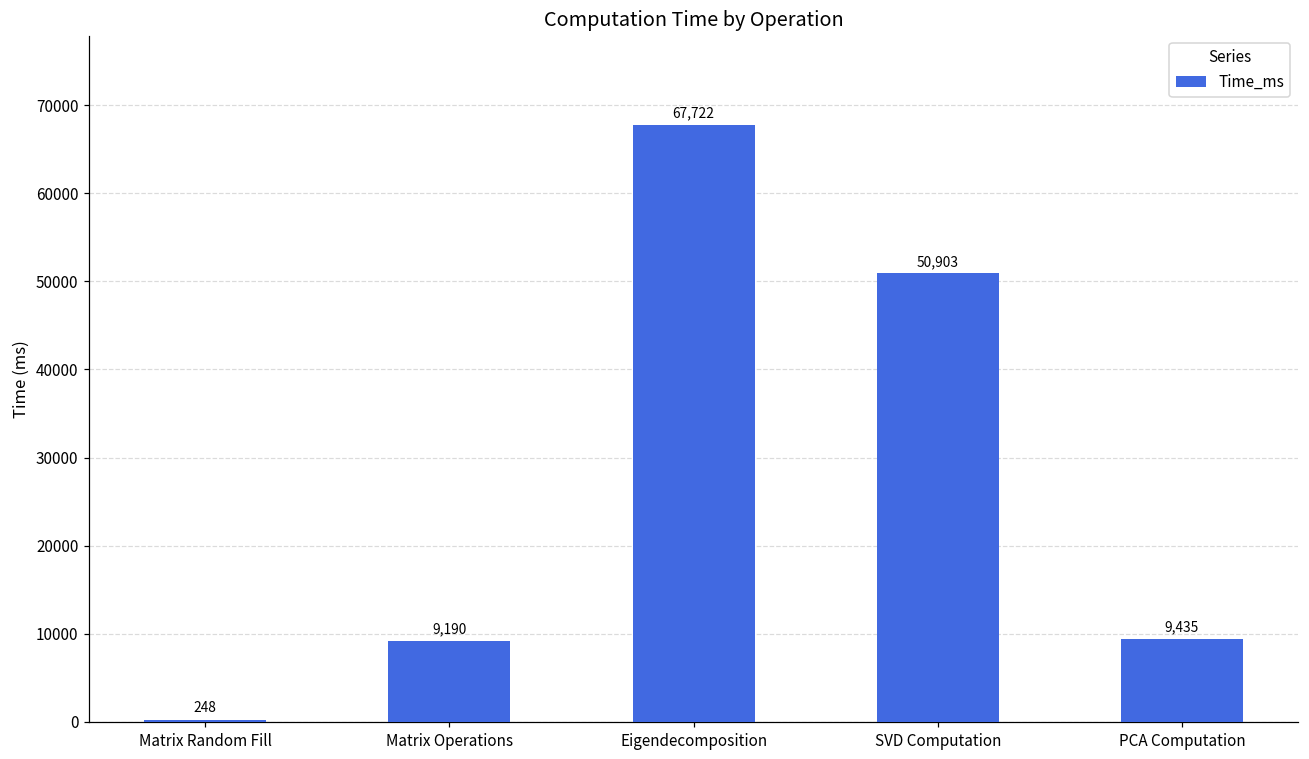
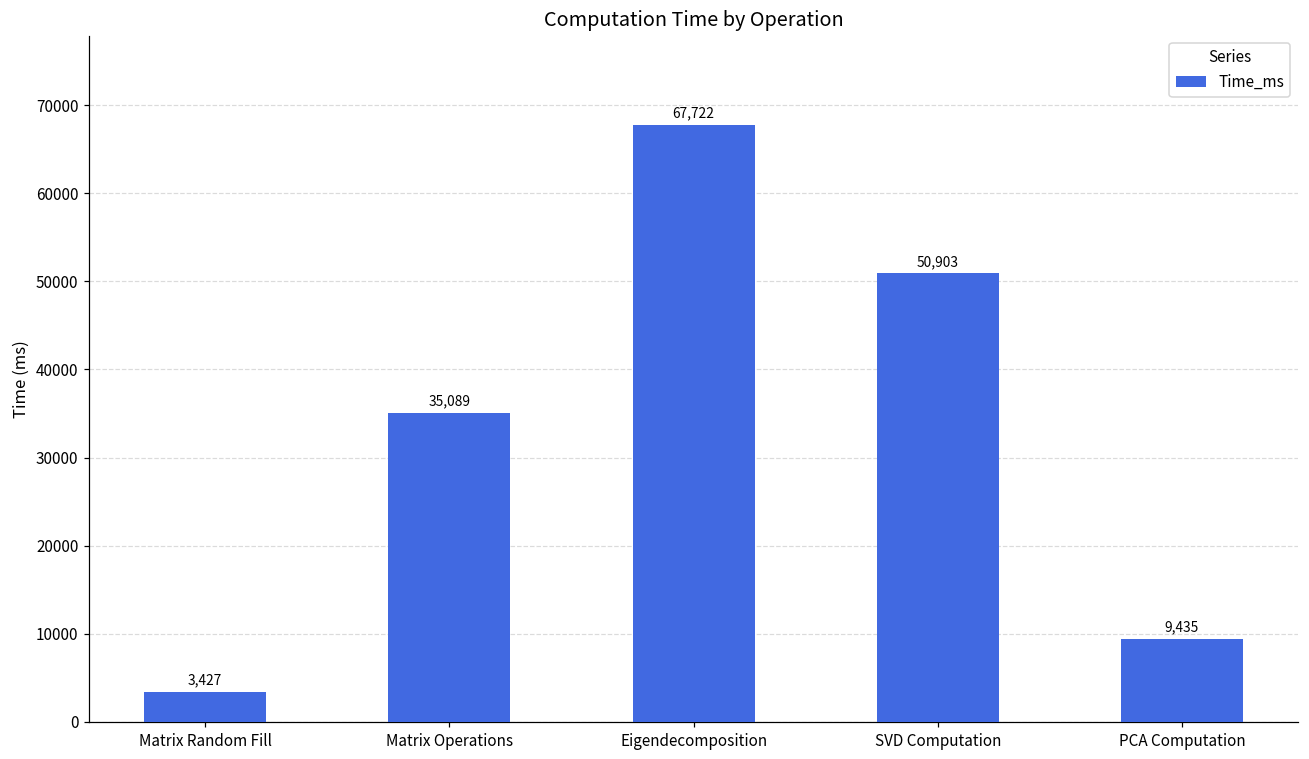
  {
-   "Matrix Random Fill": "248",
-   "Matrix Operations": "9,190",
+   "Matrix Random Fill": "3,427",
+   "Matrix Operations": "35,089",
    "Eigendecomposition": "67,722",
    "SVD Computation": "50,903",
    "PCA Computation": "9,435"
  }
